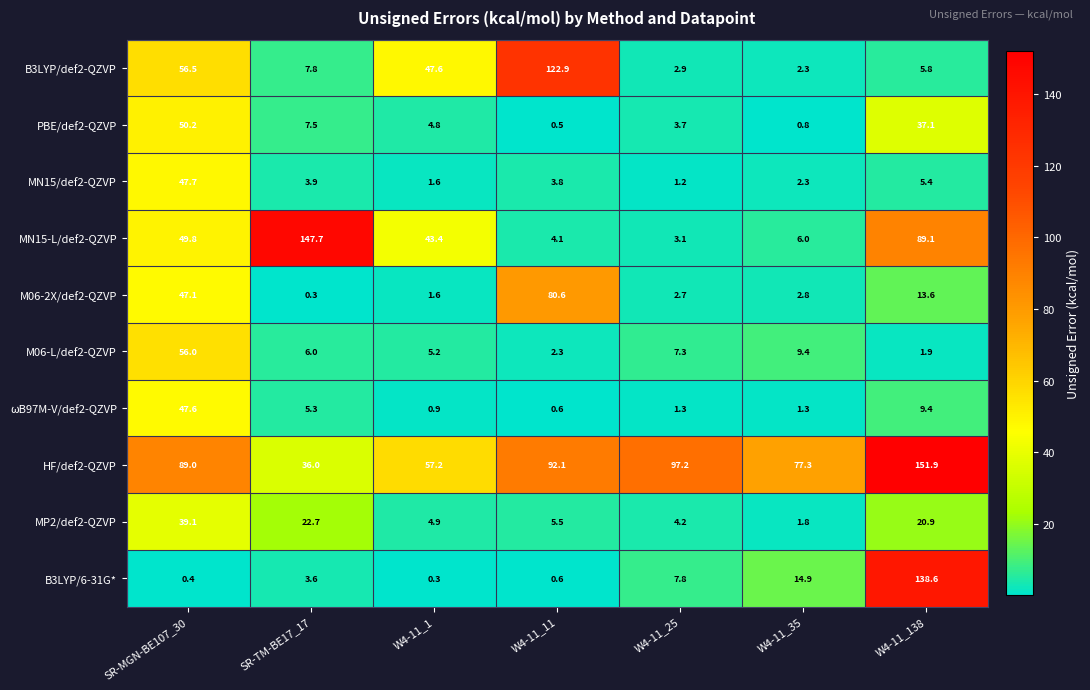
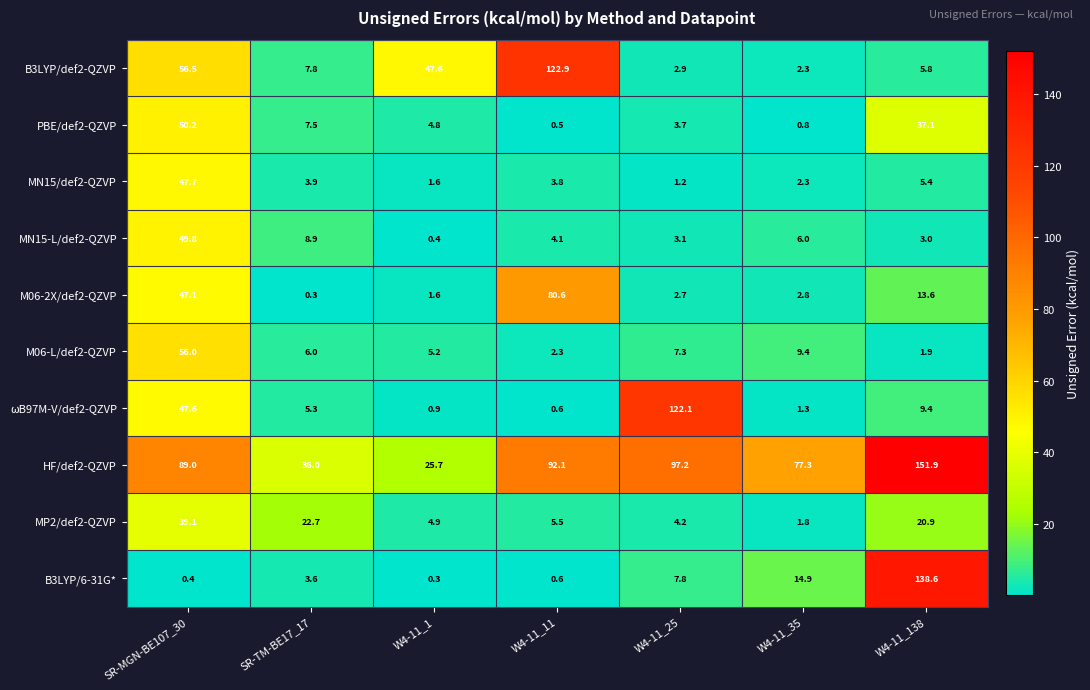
  {
    "B3LYP/def2-QZVP": {
      "SR-MGN-BE107_30": 56.5,
      "SR-TM-BE17_17": 7.8,
      "W4-11_1": 47.6,
      "W4-11_11": 122.9,
      "W4-11_25": 2.9,
      "W4-11_35": 2.3,
      "W4-11_138": 5.8
    },
    "PBE/def2-QZVP": {
      "SR-MGN-BE107_30": 50.2,
      "SR-TM-BE17_17": 7.5,
      "W4-11_1": 4.8,
      "W4-11_11": 0.5,
      "W4-11_25": 3.7,
      "W4-11_35": 0.8,
      "W4-11_138": 37.1
    },
    "MN15/def2-QZVP": {
      "SR-MGN-BE107_30": 47.7,
      "SR-TM-BE17_17": 3.9,
      "W4-11_1": 1.6,
      "W4-11_11": 3.8,
      "W4-11_25": 1.2,
      "W4-11_35": 2.3,
      "W4-11_138": 5.4
    },
    "MN15-L/def2-QZVP": {
      "SR-MGN-BE107_30": 49.8,
-     "SR-TM-BE17_17": 147.7,
-     "W4-11_1": 43.4,
+     "SR-TM-BE17_17": 8.9,
+     "W4-11_1": 0.4,
      "W4-11_11": 4.1,
      "W4-11_25": 3.1,
      "W4-11_35": 6.0,
-     "W4-11_138": 89.1
+     "W4-11_138": 3.0
    },
    "M06-2X/def2-QZVP": {
      "SR-MGN-BE107_30": 47.1,
      "SR-TM-BE17_17": 0.3,
      "W4-11_1": 1.6,
      "W4-11_11": 80.6,
      "W4-11_25": 2.7,
      "W4-11_35": 2.8,
      "W4-11_138": 13.6
    },
    "M06-L/def2-QZVP": {
      "SR-MGN-BE107_30": 56.0,
      "SR-TM-BE17_17": 6.0,
      "W4-11_1": 5.2,
      "W4-11_11": 2.3,
      "W4-11_25": 7.3,
      "W4-11_35": 9.4,
      "W4-11_138": 1.9
    },
    "ωB97M-V/def2-QZVP": {
      "SR-MGN-BE107_30": 47.6,
      "SR-TM-BE17_17": 5.3,
      "W4-11_1": 0.9,
      "W4-11_11": 0.6,
-     "W4-11_25": 1.3,
+     "W4-11_25": 122.1,
      "W4-11_35": 1.3,
      "W4-11_138": 9.4
    },
    "HF/def2-QZVP": {
      "SR-MGN-BE107_30": 89.0,
      "SR-TM-BE17_17": 36.0,
-     "W4-11_1": 57.2,
+     "W4-11_1": 25.7,
      "W4-11_11": 92.1,
      "W4-11_25": 97.2,
      "W4-11_35": 77.3,
      "W4-11_138": 151.9
    },
    "MP2/def2-QZVP": {
      "SR-MGN-BE107_30": 39.1,
      "SR-TM-BE17_17": 22.7,
      "W4-11_1": 4.9,
      "W4-11_11": 5.5,
      "W4-11_25": 4.2,
      "W4-11_35": 1.8,
      "W4-11_138": 20.9
    },
    "B3LYP/6-31G*": {
      "SR-MGN-BE107_30": 0.4,
      "SR-TM-BE17_17": 3.6,
      "W4-11_1": 0.3,
      "W4-11_11": 0.6,
      "W4-11_25": 7.8,
      "W4-11_35": 14.9,
      "W4-11_138": 138.6
    }
  }
